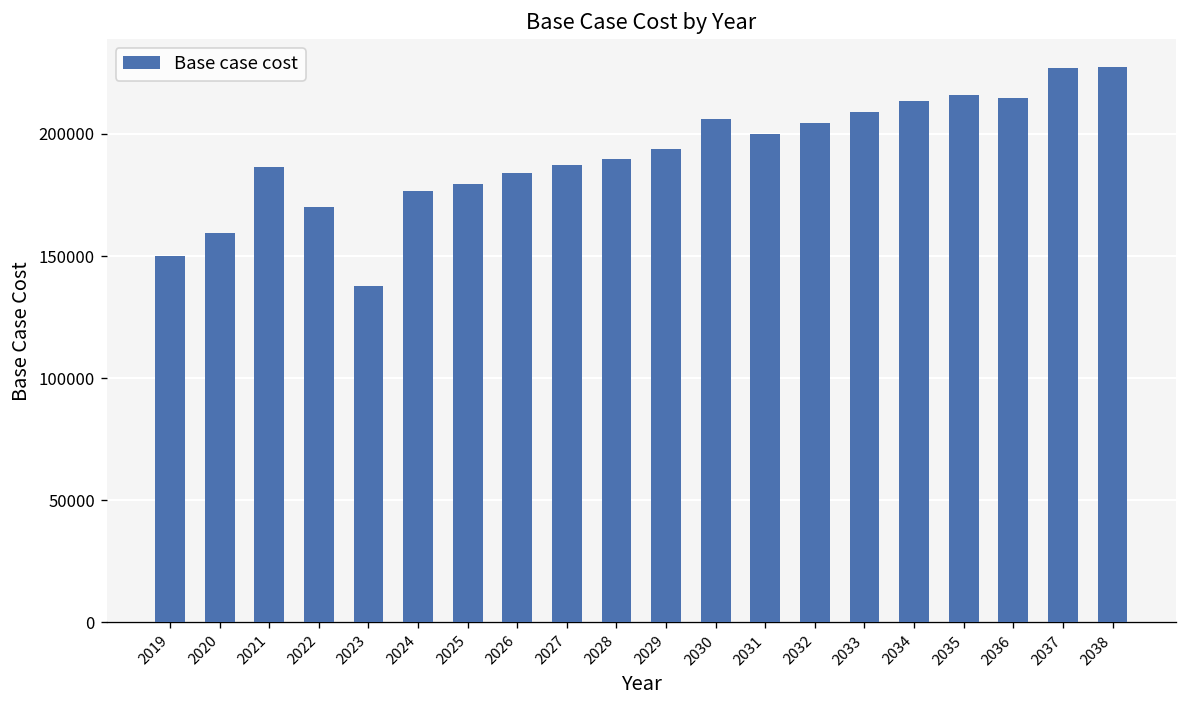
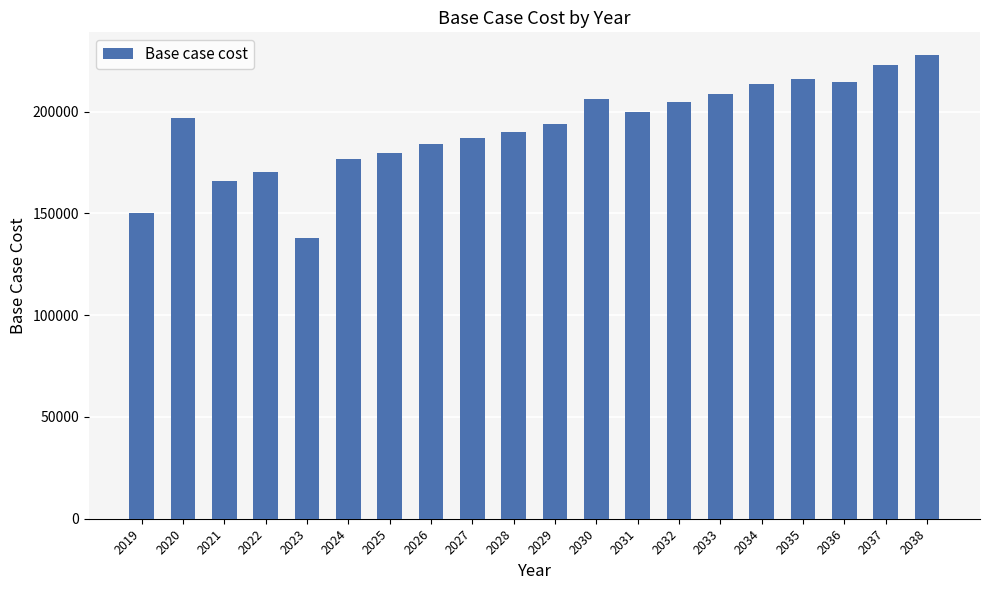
  {
    "2019": 150000,
-   "2020": 159000,
-   "2021": 186000,
+   "2020": 197000,
+   "2021": 166000,
    "2022": 170000,
    "2023": 138000,
    "2024": 177000,
    "2025": 180000,
    "2026": 184000,
    "2027": 187000,
    "2028": 190000,
    "2029": 194000,
    "2030": 206000,
    "2031": 200000,
    "2032": 205000,
    "2033": 209000,
    "2034": 213000,
    "2035": 216000,
    "2036": 215000,
-   "2037": 227000,
+   "2037": 223000,
    "2038": 228000
  }
